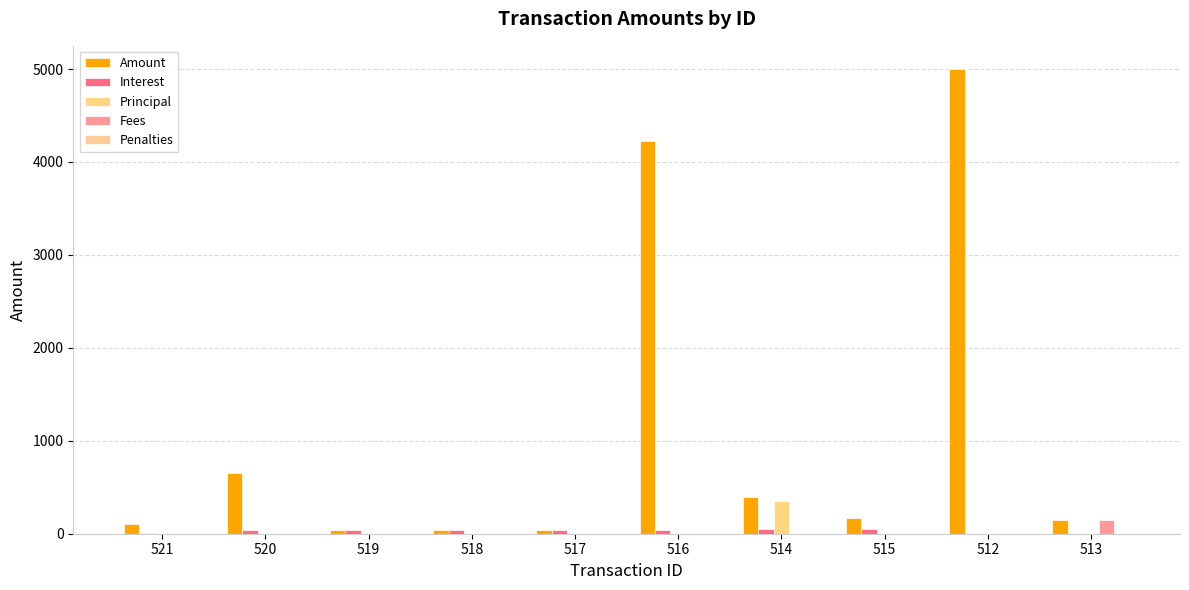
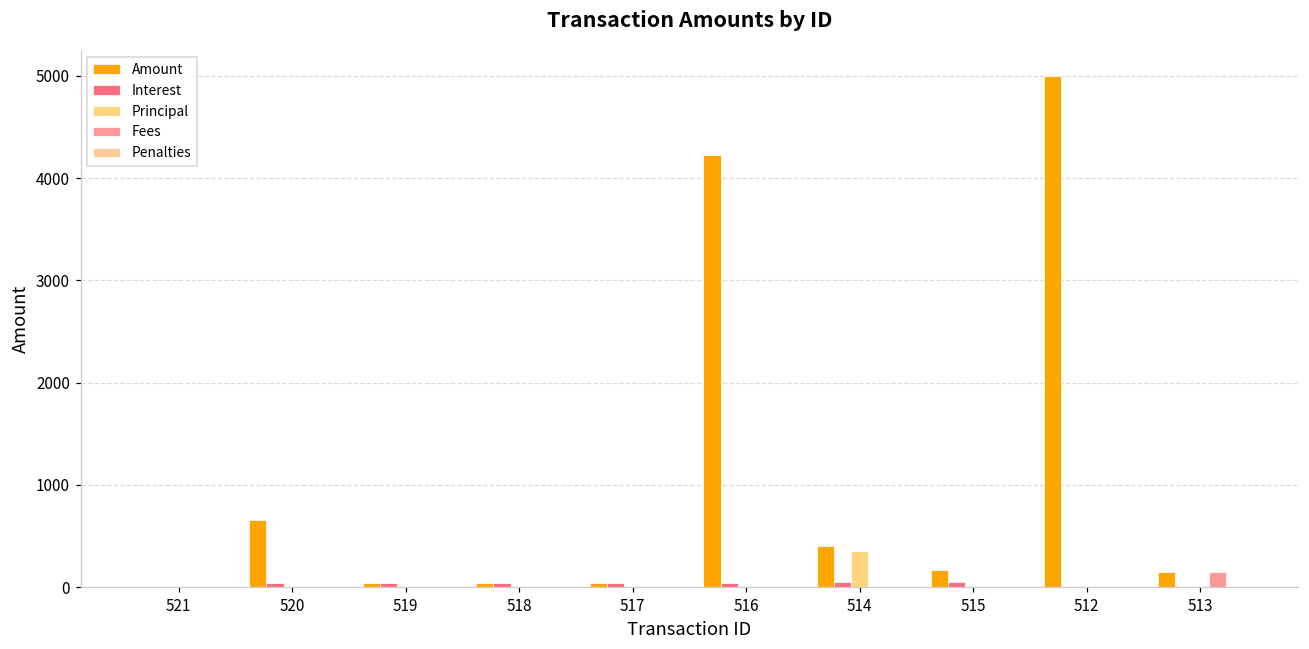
  {
    "Amount": {
-     "521": 100,
+     "521": 0,
      "520": 700,
      "519": 0,
      "518": 0,
      "517": 0,
      "516": 4200,
      "514": 400,
      "515": 200,
      "512": 5000,
      "513": 200
    }
  }
